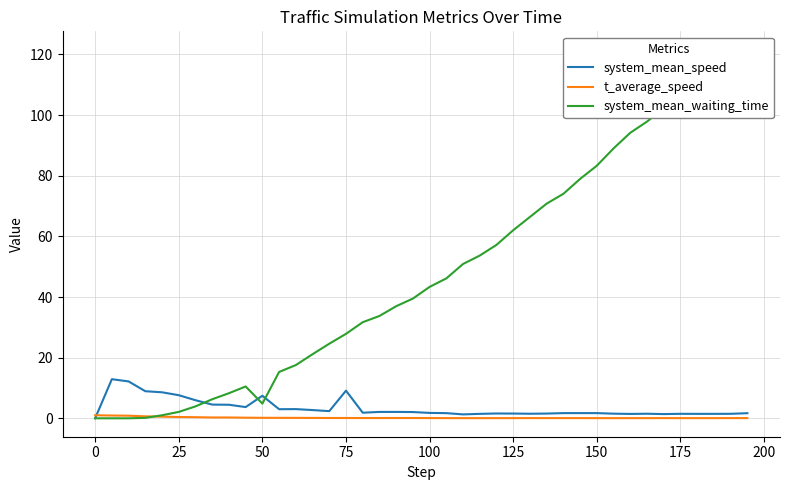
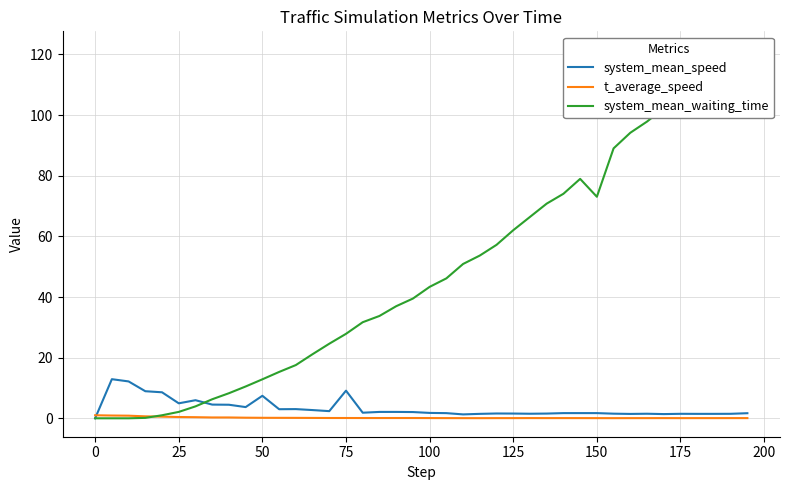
  {
    "system_mean_speed": {
-     "25": 8,
+     "25": 5,
      "50": 7,
      "75": 9,
      "100": 2,
      "125": 2,
      "150": 2,
      "175": 1
    },
    "t_average_speed": {
      "0": 1,
      "25": 0,
      "50": 0,
      "75": 0,
      "100": 0,
      "125": 0,
      "150": 0,
      "175": 0
    },
    "system_mean_waiting_time": {
      "25": 2,
-     "50": 5,
+     "50": 13,
      "75": 28,
      "100": 43,
      "125": 62,
-     "150": 83
+     "150": 73
    }
  }
